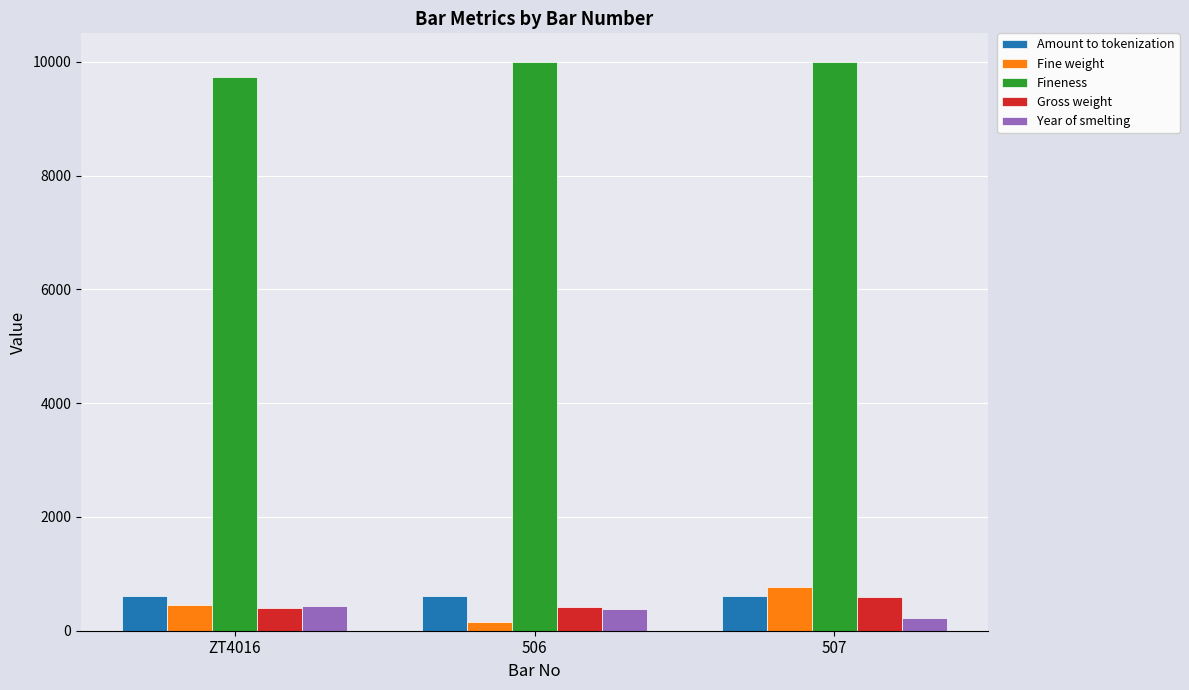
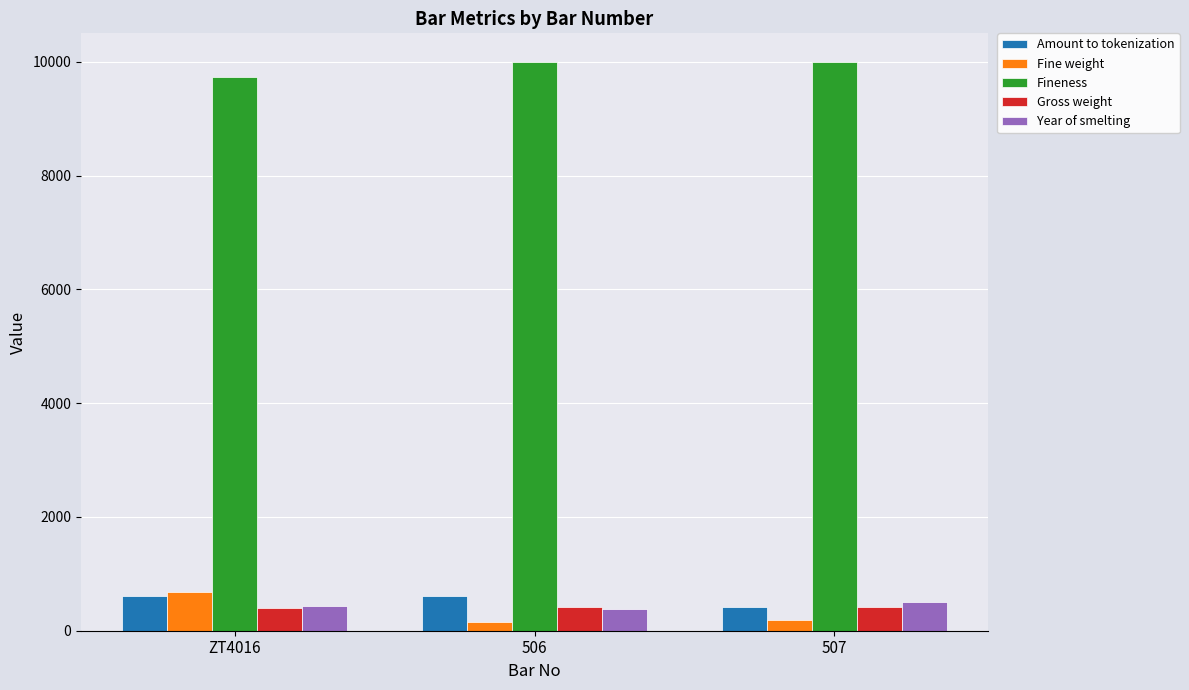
  {
    "Amount to tokenization": {
      "ZT4016": 600,
      "506": 600,
-     "507": 600
+     "507": 400
    },
    "Fine weight": {
-     "ZT4016": 400,
+     "ZT4016": 700,
      "506": 200,
-     "507": 800
+     "507": 200
    },
    "Fineness": {
      "ZT4016": 9700,
      "506": 10000,
      "507": 10000
    },
    "Gross weight": {
      "ZT4016": 400,
      "506": 400,
-     "507": 600
+     "507": 400
    },
    "Year of smelting": {
      "ZT4016": 400,
      "506": 400,
-     "507": 200
+     "507": 500
    }
  }
